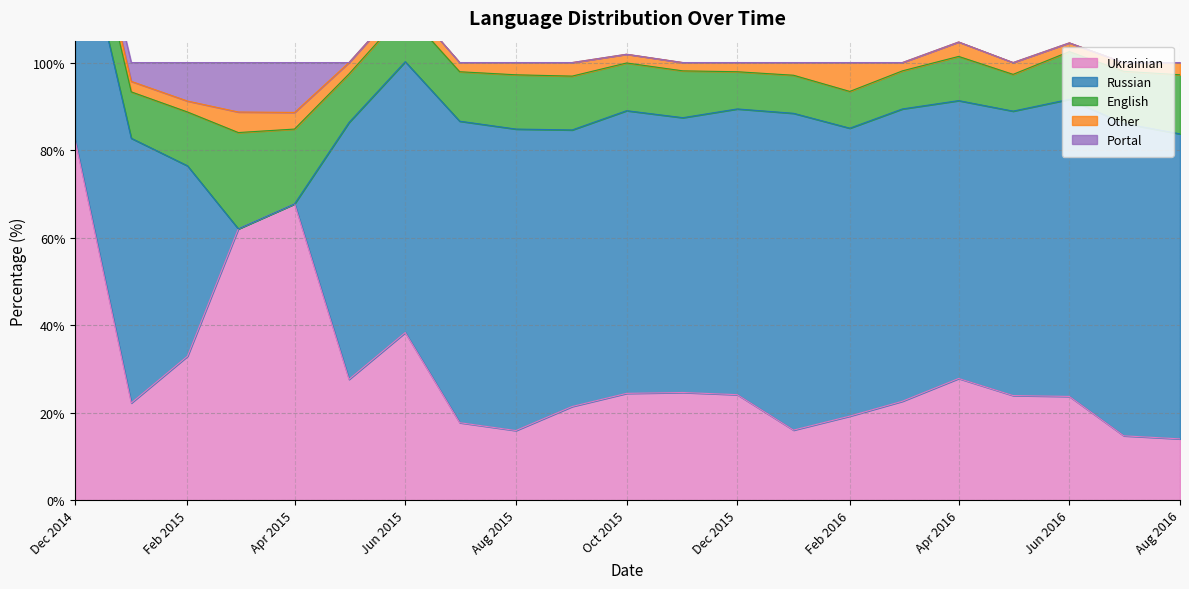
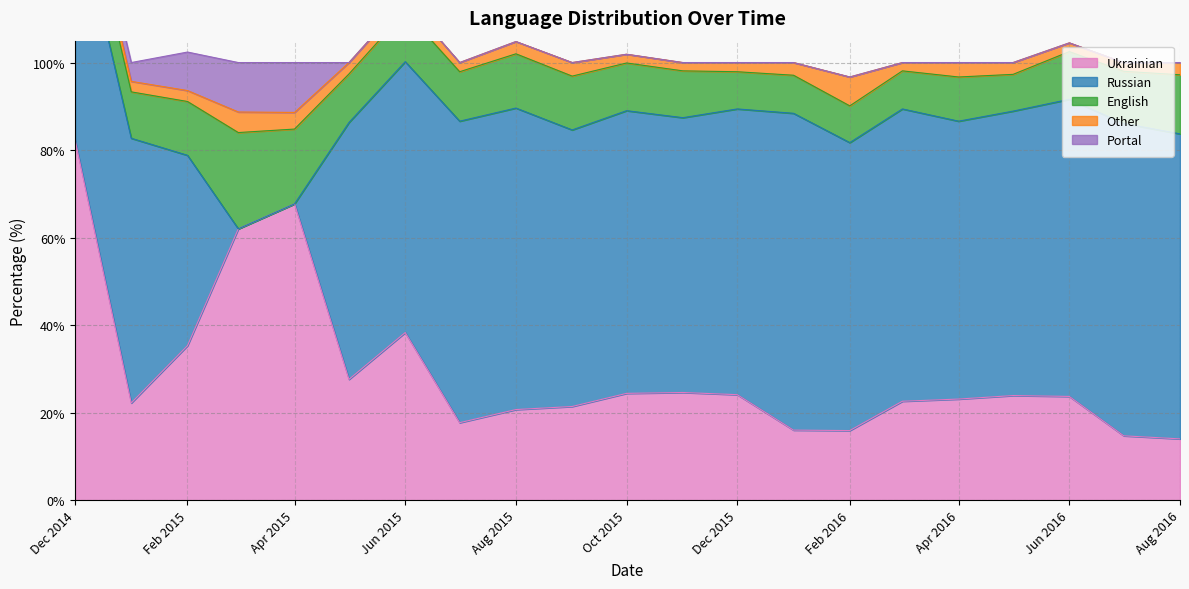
  {
    "Ukrainian": {
      "Dec 2014": "82%",
-     "Feb 2015": "33%",
+     "Feb 2015": "35%",
      "Jun 2015": "38%",
-     "Aug 2015": "16%",
+     "Aug 2015": "21%",
      "Oct 2015": "24%",
      "Dec 2015": "24%",
-     "Feb 2016": "19%",
-     "Apr 2016": "28%",
+     "Feb 2016": "16%",
+     "Apr 2016": "23%",
      "Jun 2016": "24%",
      "Aug 2016": "14%"
    },
    "Russian": {
      "Feb 2015": "44%",
      "Jun 2015": "62%",
      "Aug 2015": "69%",
      "Oct 2015": "65%",
      "Dec 2015": "65%",
      "Feb 2016": "66%",
      "Apr 2016": "63%",
      "Aug 2016": "70%"
    },
    "English": {
      "Feb 2015": "12%",
      "Apr 2015": "17%",
      "Aug 2015": "12%",
      "Oct 2015": "11%",
      "Dec 2015": "9%",
      "Feb 2016": "8%",
      "Apr 2016": "10%",
      "Aug 2016": "14%"
    },
    "Other": {
      "Feb 2015": "3%",
      "Apr 2015": "4%"
    },
    "Portal": {
      "Feb 2015": "9%",
      "Apr 2015": "11%"
    }
  }
